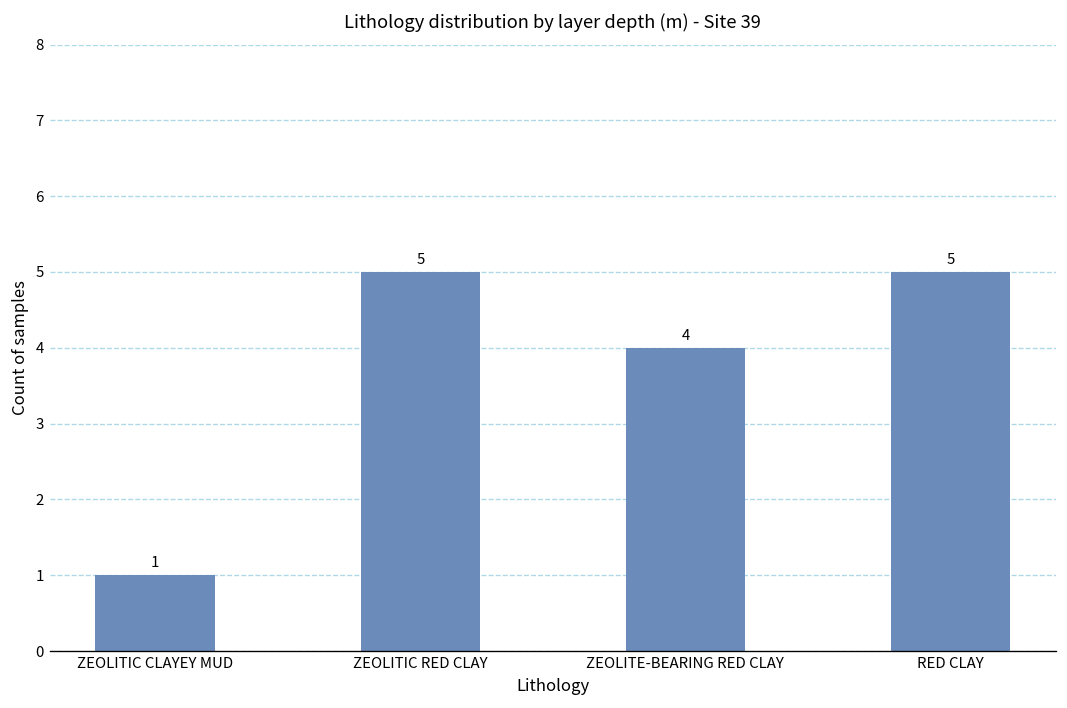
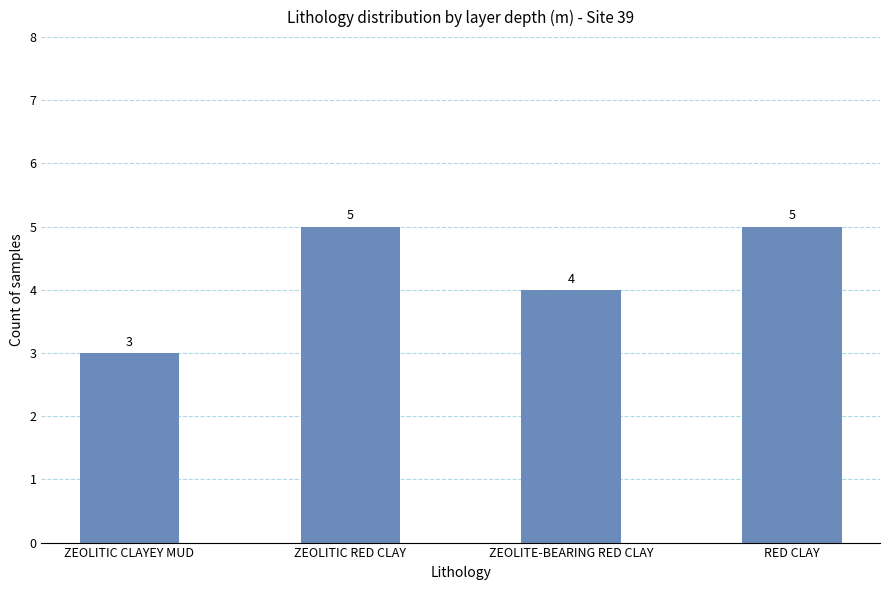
  {
-   "ZEOLITIC CLAYEY MUD": 1,
+   "ZEOLITIC CLAYEY MUD": 3,
    "ZEOLITIC RED CLAY": 5,
    "ZEOLITE-BEARING RED CLAY": 4,
    "RED CLAY": 5
  }
